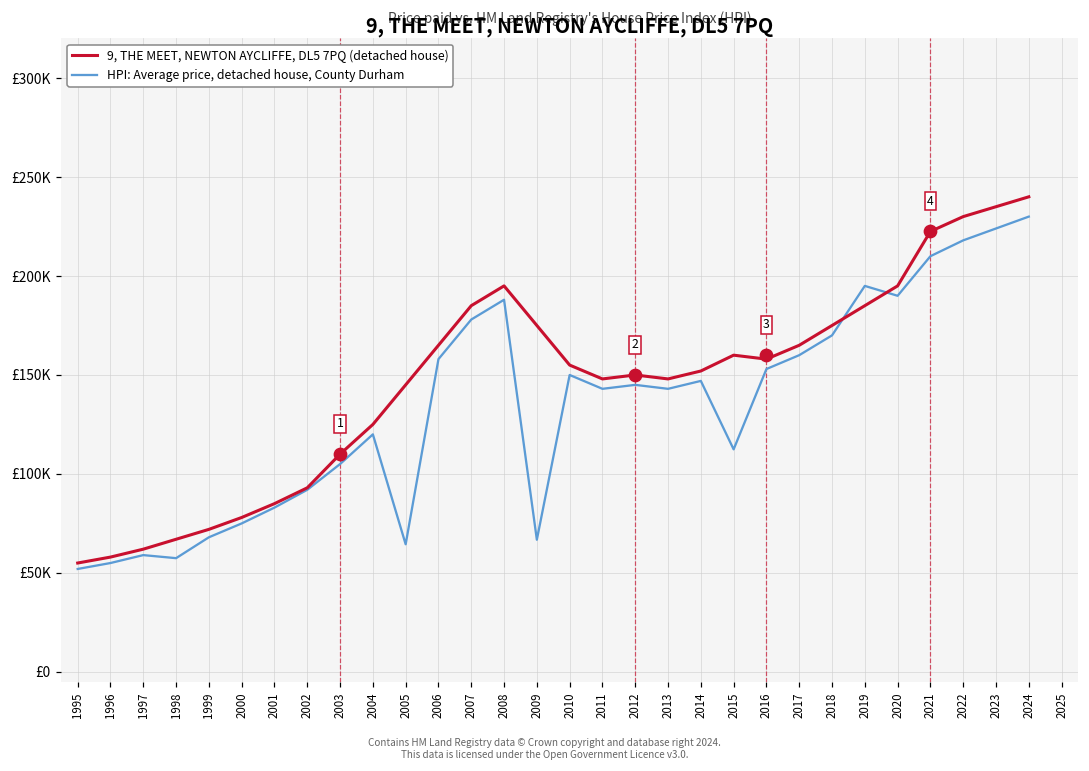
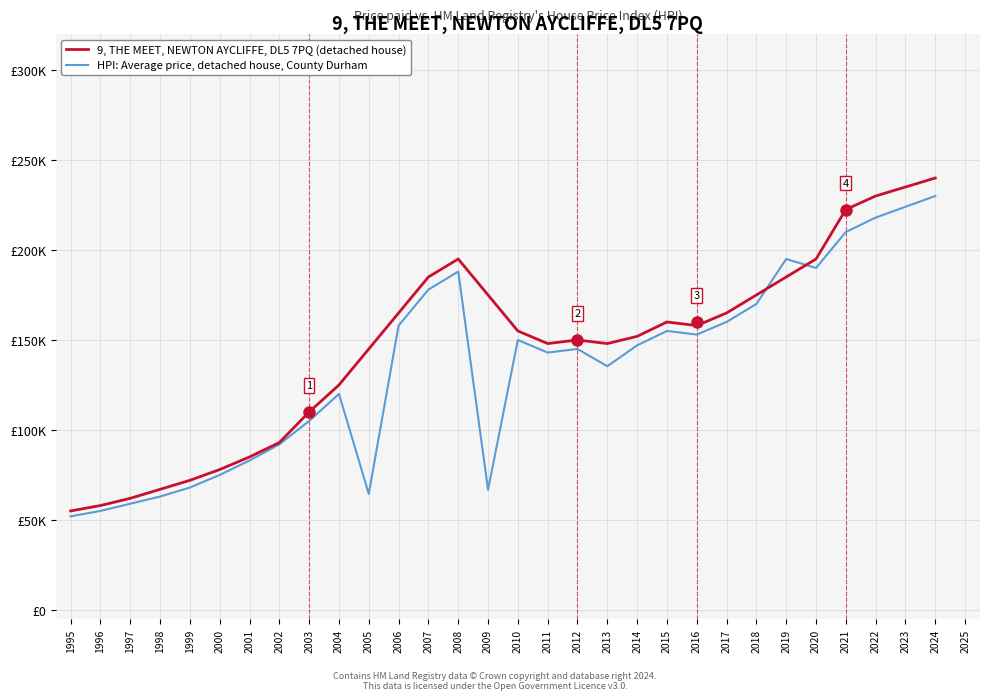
  {
    "HPI: Average price, detached house, County Durham": {
      "1995": "£52000",
      "1996": "£55000",
      "1997": "£59000",
-     "1998": "£57000",
+     "1998": "£63000",
      "1999": "£68000",
      "2000": "£75000",
      "2001": "£83000",
      "2003": "£105000",
      "2004": "£120000",
      "2005": "£64000",
      "2006": "£158000",
      "2007": "£178000",
      "2008": "£188000",
      "2009": "£67000",
      "2010": "£150000",
      "2011": "£143000",
      "2012": "£145000",
-     "2013": "£143000",
+     "2013": "£135000",
      "2014": "£147000",
-     "2015": "£112000",
+     "2015": "£155000",
      "2016": "£153000",
      "2017": "£160000",
      "2018": "£170000",
      "2019": "£195000",
      "2020": "£190000",
      "2021": "£210000",
      "2022": "£218000",
      "2023": "£224000",
      "2024": "£230000"
    }
  }
